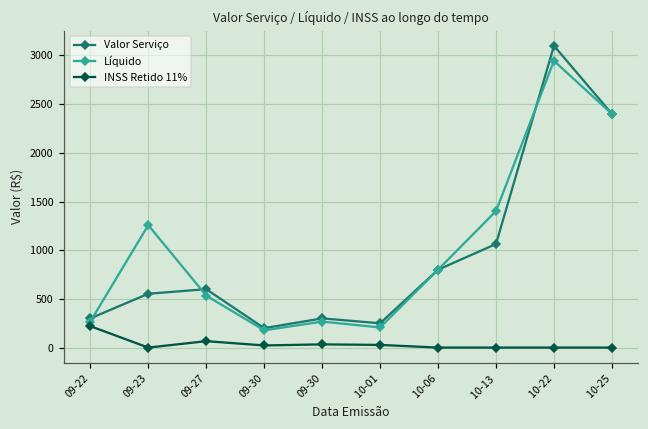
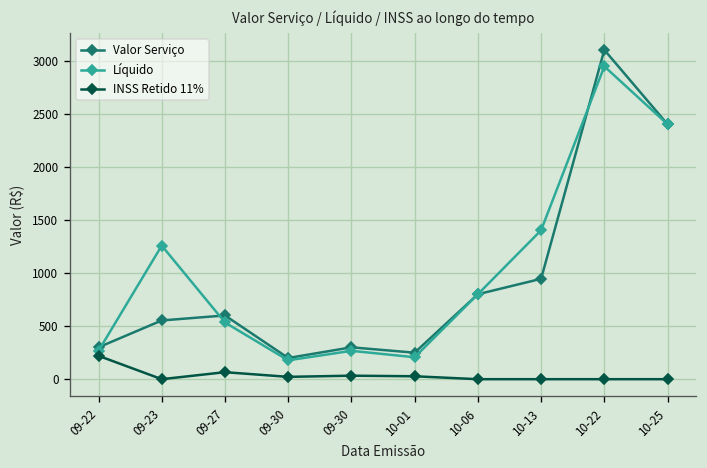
  {
    "Valor Serviço": {
      "09-22": 300,
      "09-23": 600,
      "09-27": 600,
      "10-01": 200,
-     "10-13": 1100,
+     "10-13": 900,
      "10-22": 3100
    },
    "Líquido": {
      "09-22": 300,
      "09-23": 1300,
      "09-27": 500,
      "10-01": 200,
      "10-13": 1400,
      "10-22": 2900
    },
    "INSS Retido 11%": {
      "09-22": 200,
      "09-23": 0,
      "09-27": 100,
      "10-01": 0,
      "10-06": 0,
      "10-13": 0,
      "10-22": 0,
      "10-25": 0
    }
  }
